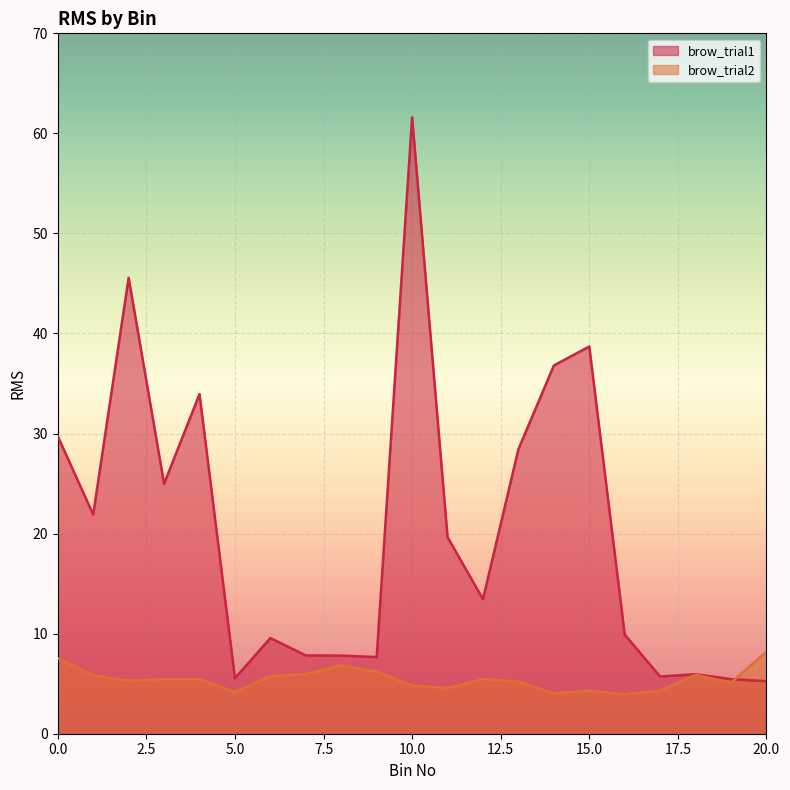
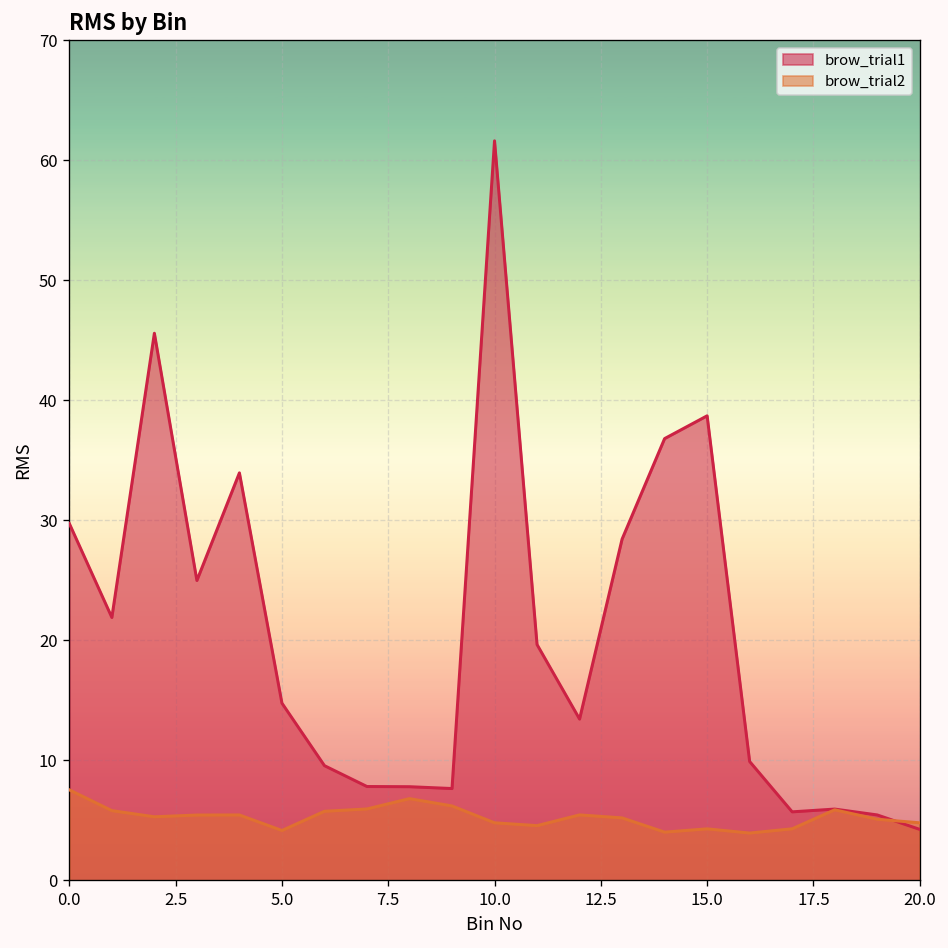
  {
    "brow_trial1": {
      "0.0": 29.7,
-     "5.0": 5.5,
+     "5.0": 14.8,
      "10.0": 61.6,
      "15.0": 38.7,
-     "20.0": 5.2
+     "20.0": 4.3
    },
    "brow_trial2": {
      "0.0": 7.5,
      "5.0": 4.2,
      "10.0": 4.8,
      "15.0": 4.3,
-     "20.0": 8.2
+     "20.0": 4.8
    }
  }
